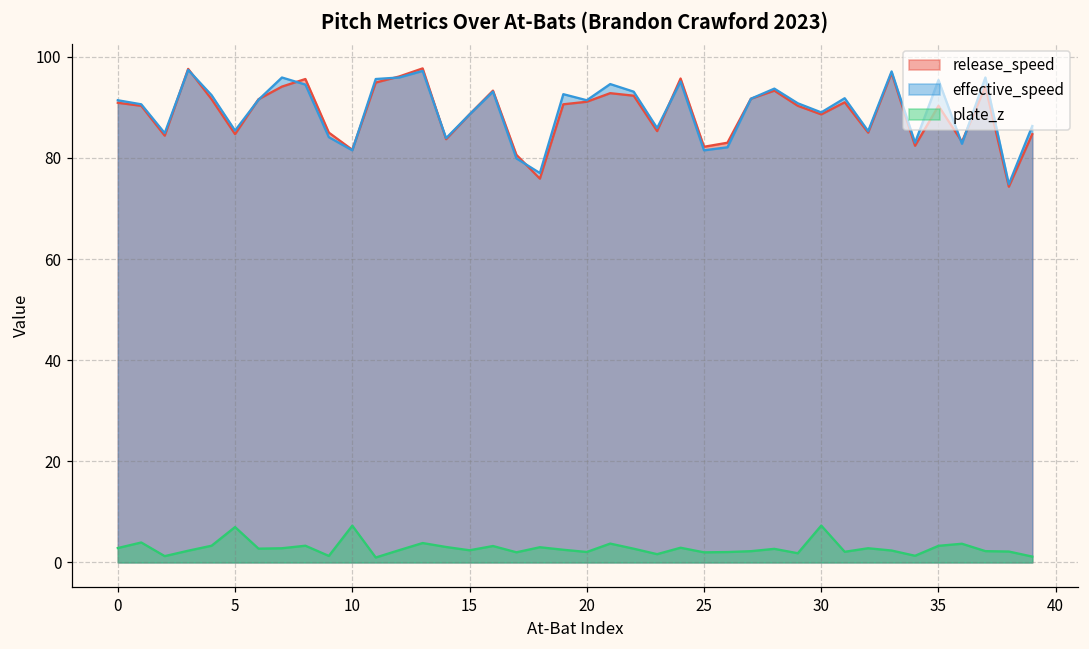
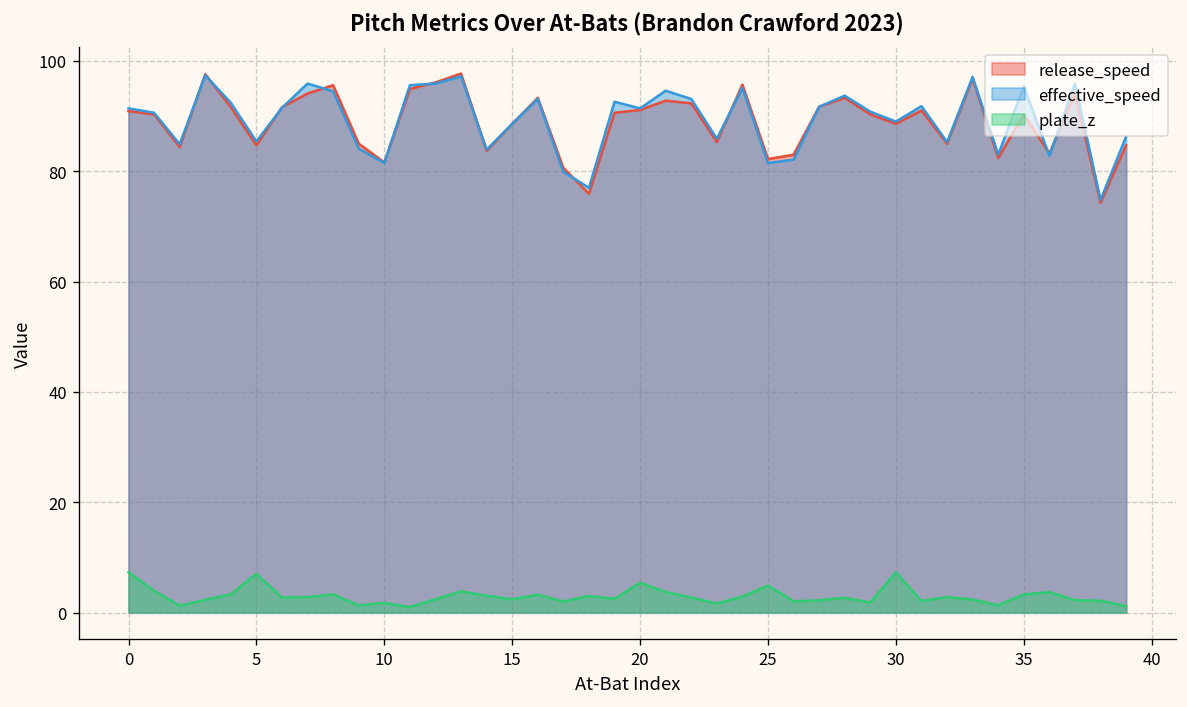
  {
    "release_speed": {
      "5": 85,
      "25": 82
    },
    "effective_speed": {
      "5": 85,
      "25": 82
    },
    "plate_z": {
-     "0": 3,
+     "0": 7,
      "5": 7,
-     "10": 7,
+     "10": 2,
      "15": 2,
-     "20": 2,
-     "25": 2,
+     "20": 5,
+     "25": 5,
      "30": 7,
      "35": 3
    }
  }
